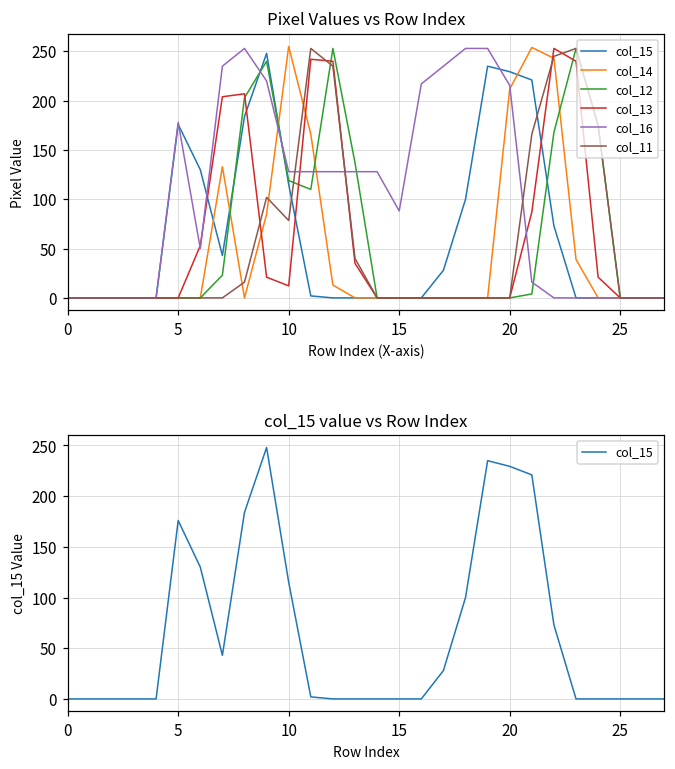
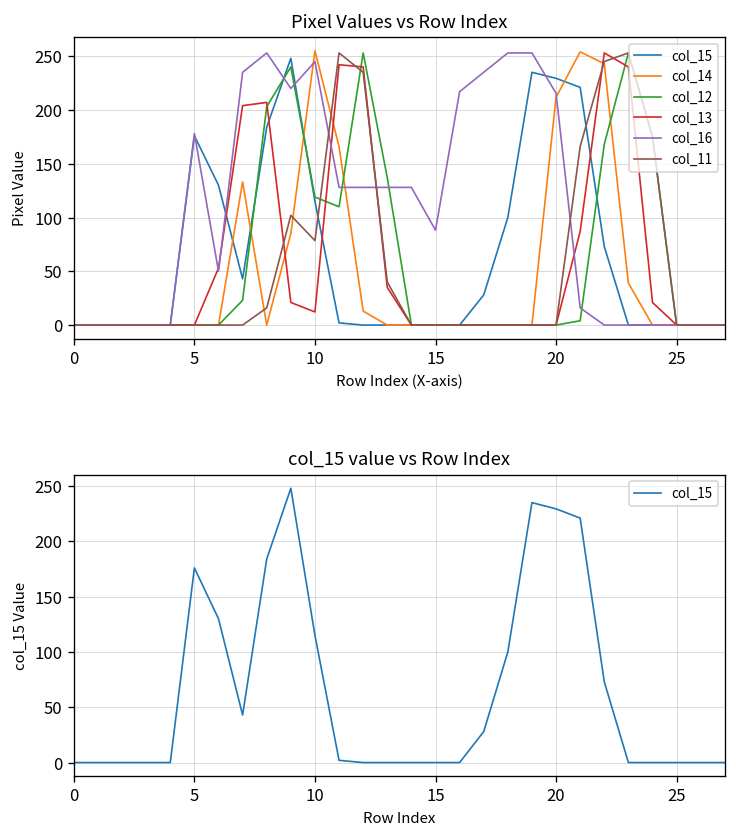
  {
    "Pixel Values vs Row Index": {
      "col_15": {
        "10": 120,
        "20": 230
      },
      "col_14": {
        "10": 260,
        "20": 210
      },
      "col_12": {
        "10": 120
      },
      "col_13": {
        "10": 10
      },
      "col_16": {
-       "10": 130,
+       "10": 240,
        "15": 90,
        "20": 220
      },
      "col_11": {
        "10": 80
      }
    },
    "col_15 value vs Row Index": {
      "0": 0,
      "5": 180,
      "10": 120,
      "15": 0,
      "20": 230,
      "25": 0
    }
  }
